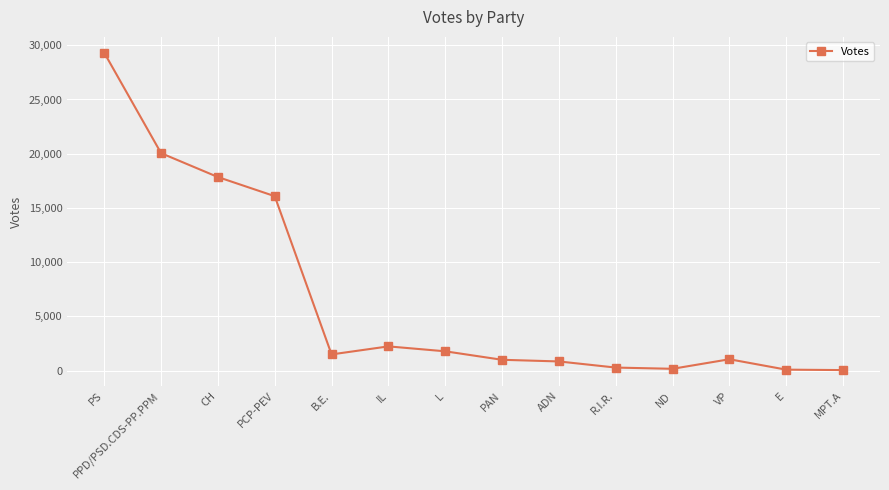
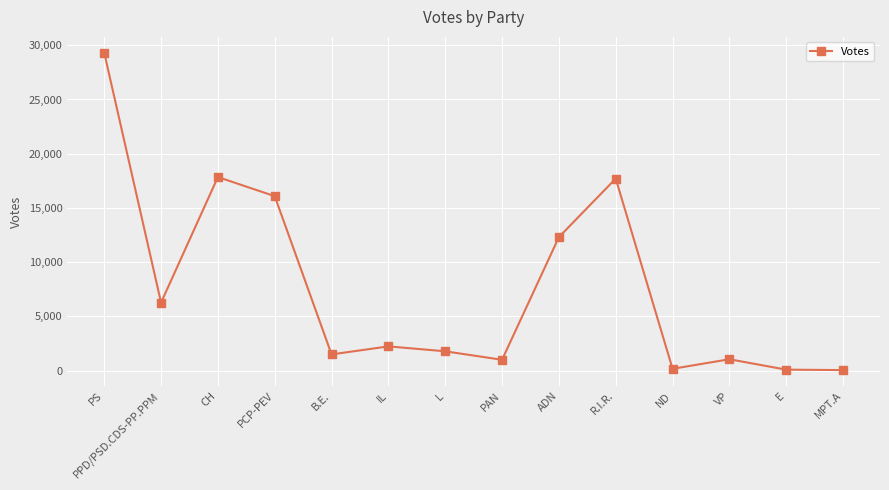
  {
    "PS": "29,300",
-   "PPD/PSD.CDS-PP.PPM": "20,000",
+   "PPD/PSD.CDS-PP.PPM": "6,300",
    "CH": "17,800",
    "PCP-PEV": "16,100",
    "B.E.": "1,500",
    "IL": "2,200",
    "L": "1,800",
    "PAN": "1,000",
-   "ADN": "800",
-   "R.I.R.": "300",
+   "ADN": "12,300",
+   "R.I.R.": "17,700",
    "ND": "200",
    "VP": "1,000",
    "E": "100",
    "MPT.A": "0"
  }
